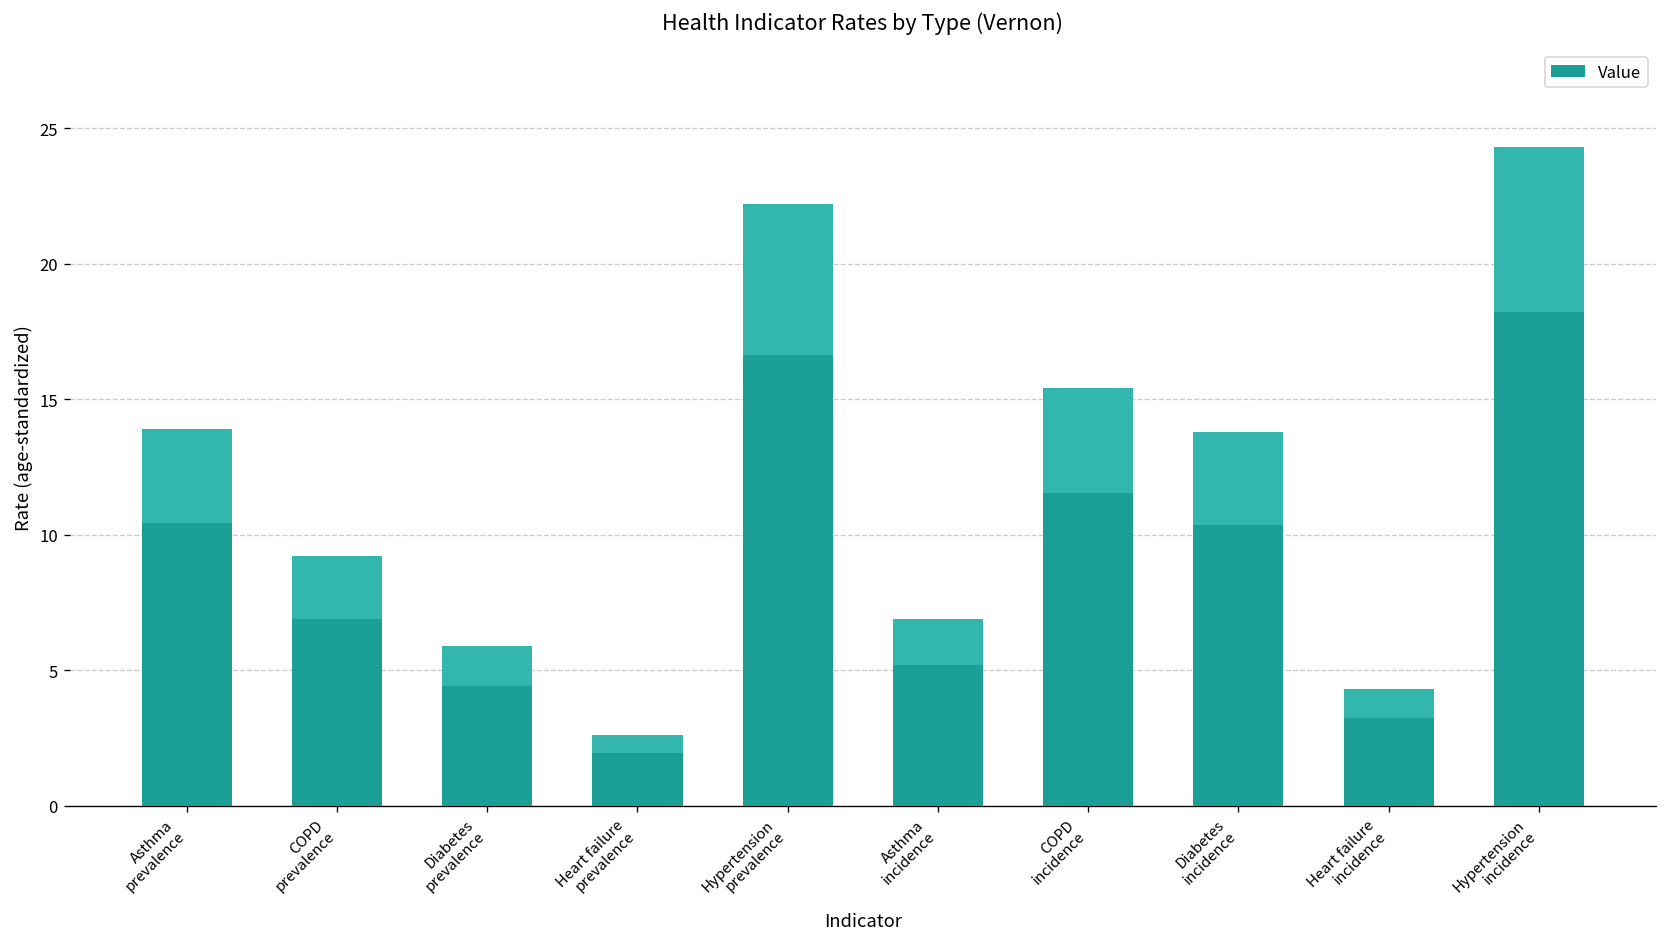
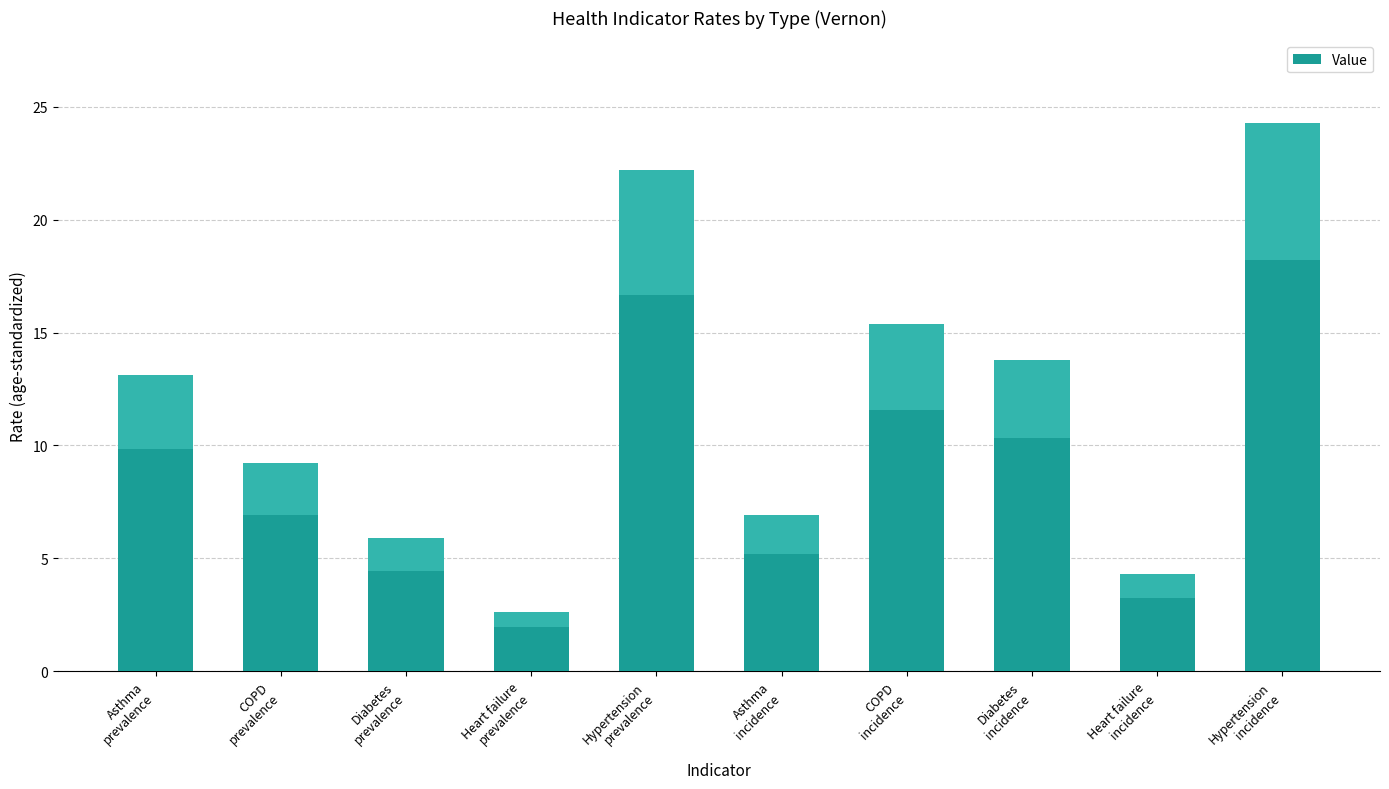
  {
-   "Asthma prevalence": 13.9,
+   "Asthma prevalence": 13.1,
    "COPD prevalence": 9.2,
    "Diabetes prevalence": 5.9,
    "Heart failure prevalence": 2.6,
    "Hypertension prevalence": 22.2,
    "Asthma incidence": 6.9,
    "COPD incidence": 15.4,
    "Diabetes incidence": 13.8,
    "Heart failure incidence": 4.3,
    "Hypertension incidence": 24.3
  }
